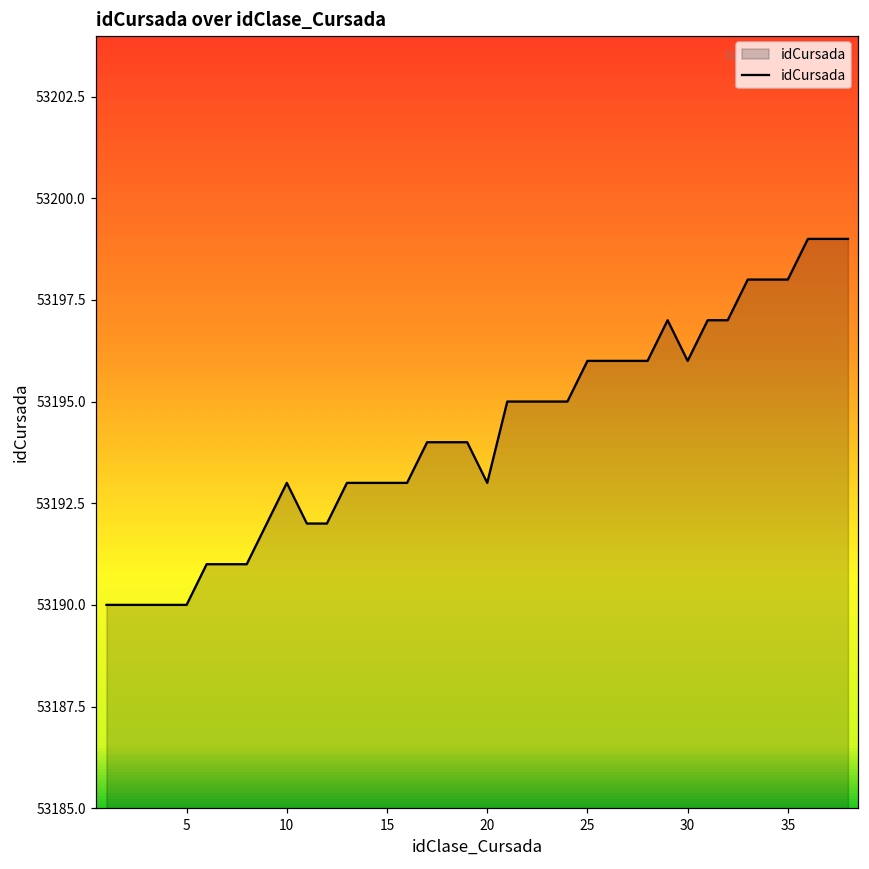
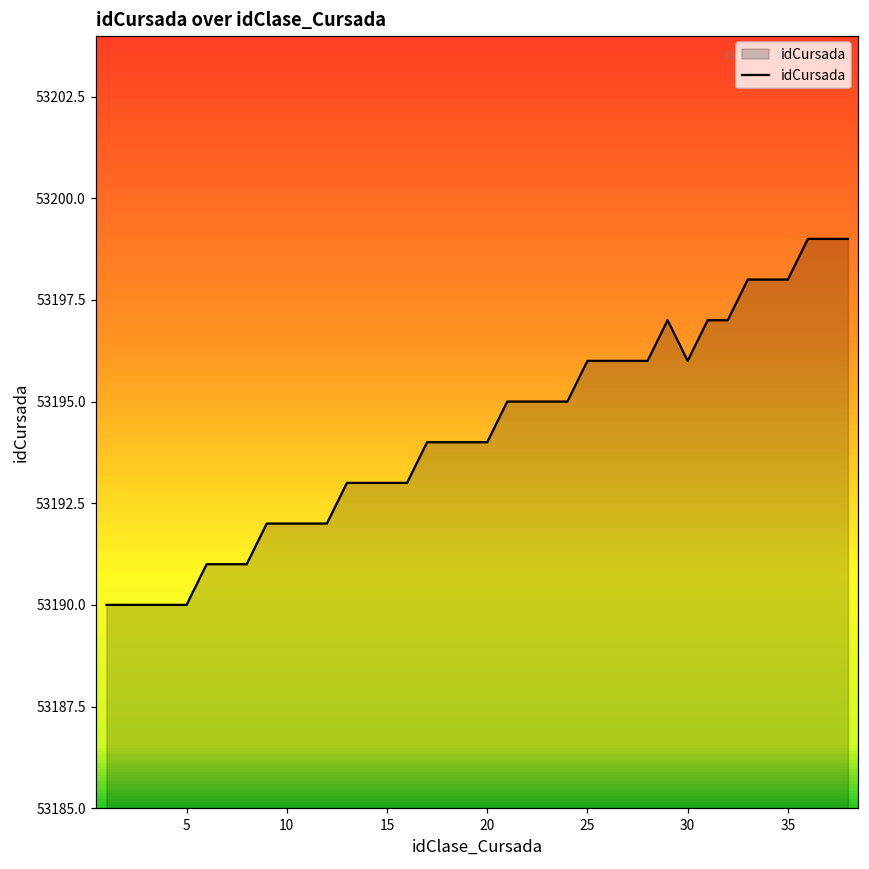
  {
    "5": 53190,
-   "10": 53193,
+   "10": 53192,
    "15": 53193,
-   "20": 53193,
+   "20": 53194,
    "25": 53196,
    "30": 53196,
    "35": 53198
  }
